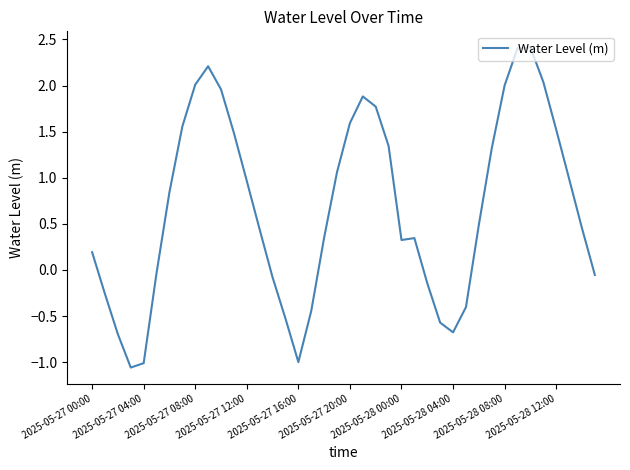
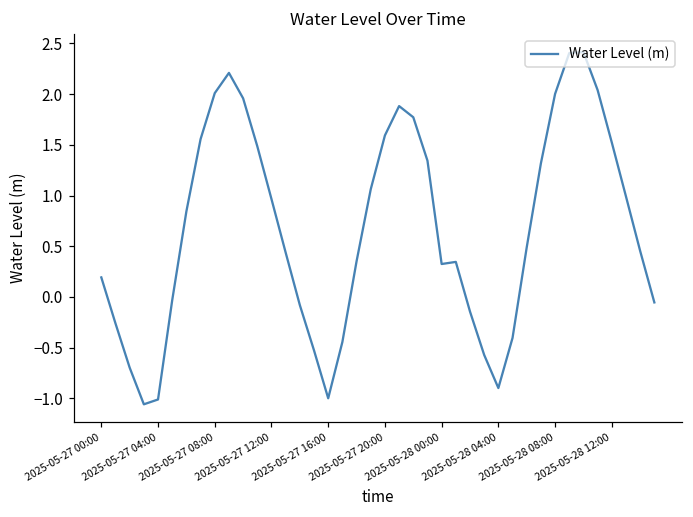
  {
    "2025-05-27 00:00": 0.2,
    "2025-05-27 04:00": -1.0,
    "2025-05-27 08:00": 2.0,
    "2025-05-27 12:00": 1.0,
    "2025-05-27 16:00": -1.0,
    "2025-05-27 20:00": 1.6,
    "2025-05-28 00:00": 0.3,
-   "2025-05-28 04:00": -0.7,
+   "2025-05-28 04:00": -0.9,
    "2025-05-28 08:00": 2.0,
    "2025-05-28 12:00": 1.5
  }
